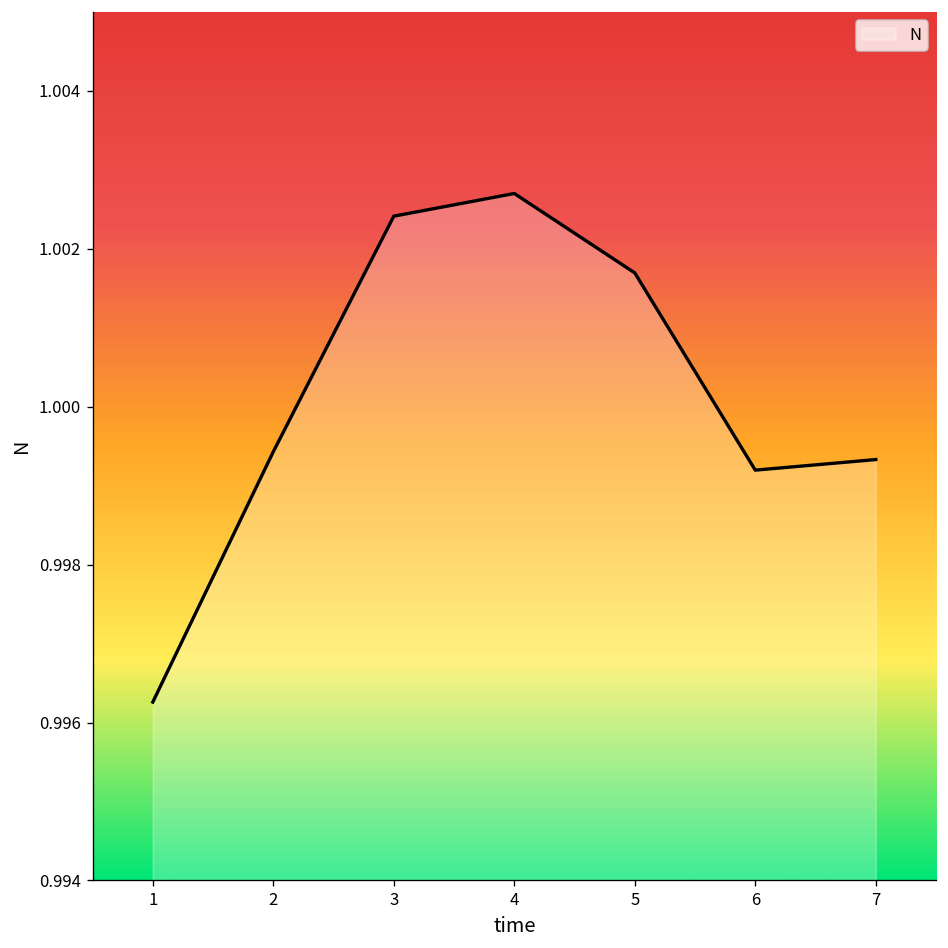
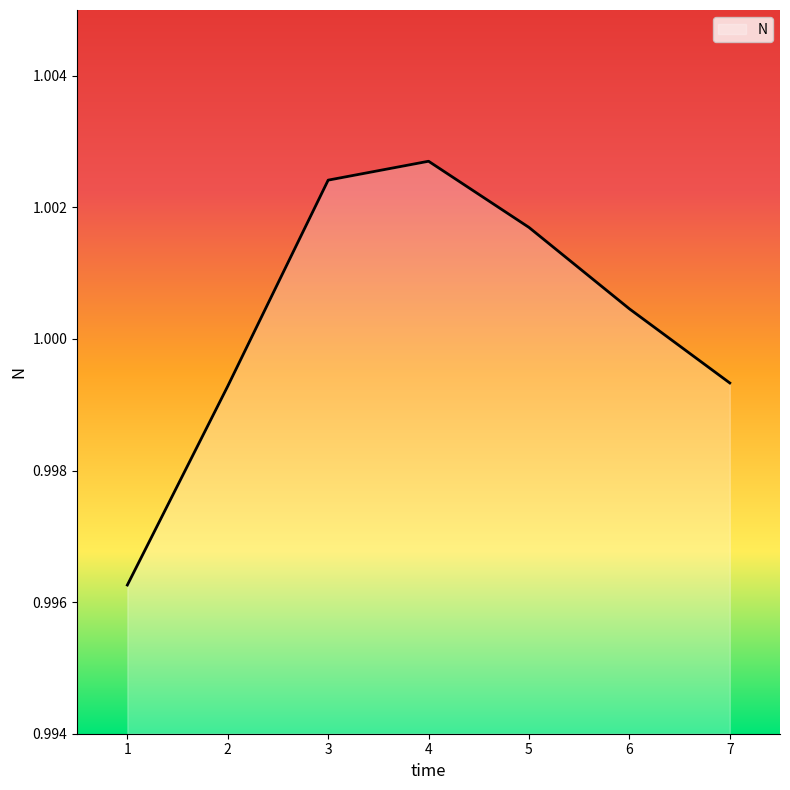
  {
    "1": 0.9963,
-   "2": 0.9994,
+   "2": 0.9993,
    "3": 1.0024,
    "4": 1.0027,
    "5": 1.0017,
-   "6": 0.9992,
+   "6": 1.0005,
    "7": 0.9993
  }
